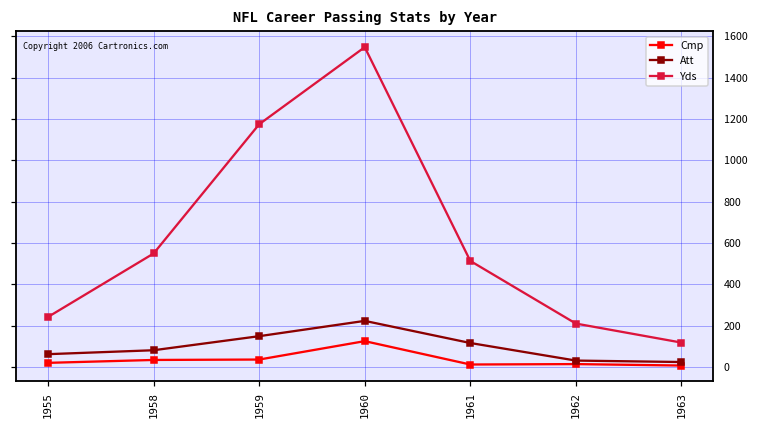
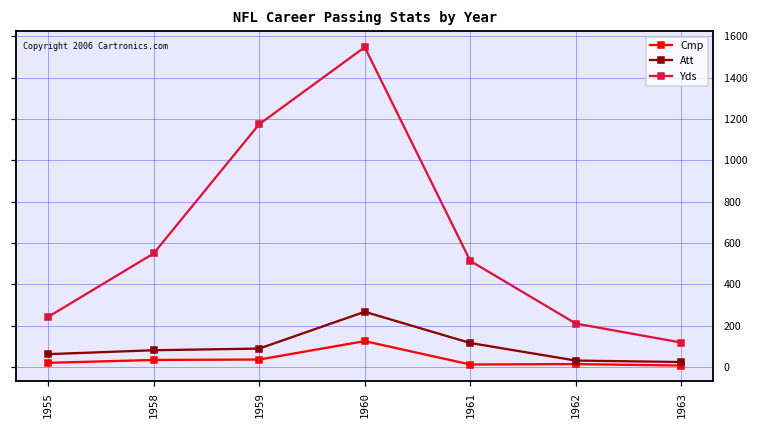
  {
    "Cmp": {
      "1955": 20,
      "1958": 30,
      "1959": 40,
      "1960": 130,
      "1961": 10,
      "1962": 10,
      "1963": 10
    },
    "Att": {
      "1955": 60,
      "1958": 80,
-     "1959": 150,
-     "1960": 220,
+     "1959": 90,
+     "1960": 270,
      "1961": 120,
      "1962": 30,
      "1963": 20
    },
    "Yds": {
      "1955": 240,
      "1958": 550,
      "1959": 1170,
      "1960": 1550,
      "1961": 510,
      "1962": 210,
      "1963": 120
    }
  }
